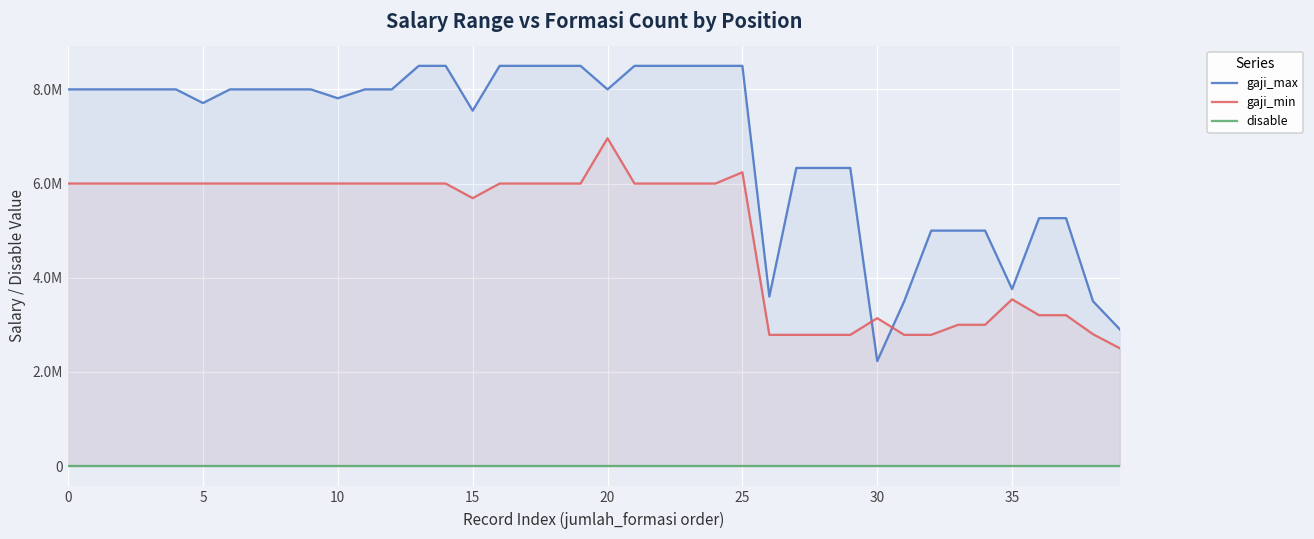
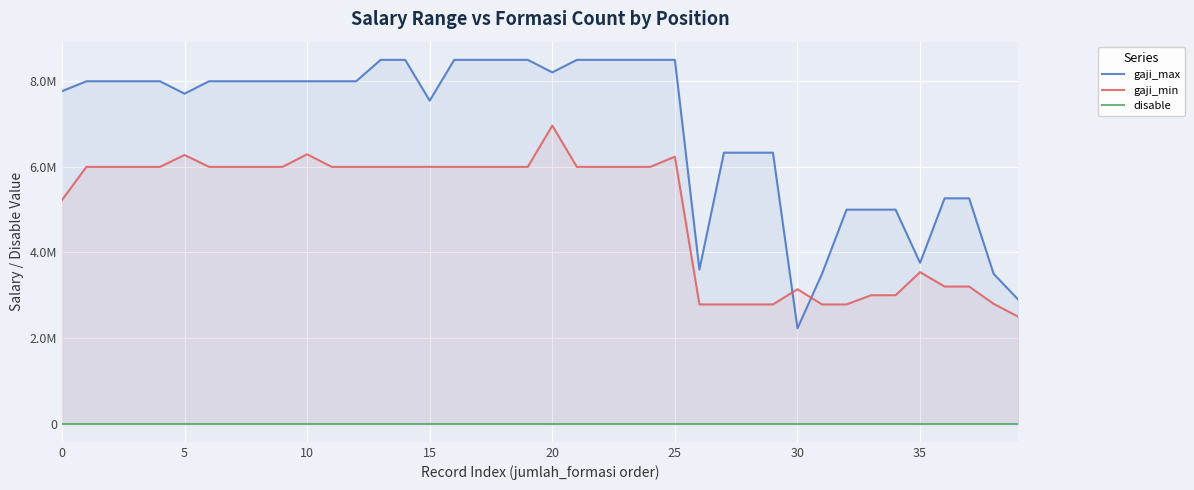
  {
    "gaji_max": {
-     "0": 8000000,
+     "0": 7800000,
      "5": 7700000,
-     "10": 7800000,
+     "10": 8000000,
      "15": 7500000,
-     "20": 8000000,
+     "20": 8200000,
      "25": 8500000,
      "30": 2200000,
      "35": 3800000
    },
    "gaji_min": {
-     "0": 6000000,
-     "5": 6000000,
-     "10": 6000000,
-     "15": 5700000,
+     "0": 5200000,
+     "5": 6300000,
+     "10": 6300000,
+     "15": 6000000,
      "20": 7000000,
      "25": 6200000,
      "30": 3100000,
      "35": 3500000
    },
    "disable": {
      "0": 0,
      "5": 0,
      "10": 0,
      "15": 0,
      "20": 0,
      "25": 0,
      "30": 0,
      "35": 0
    }
  }
